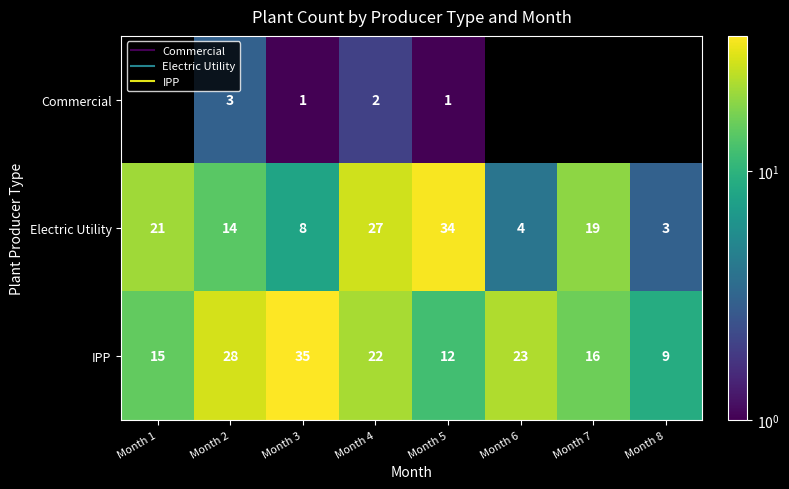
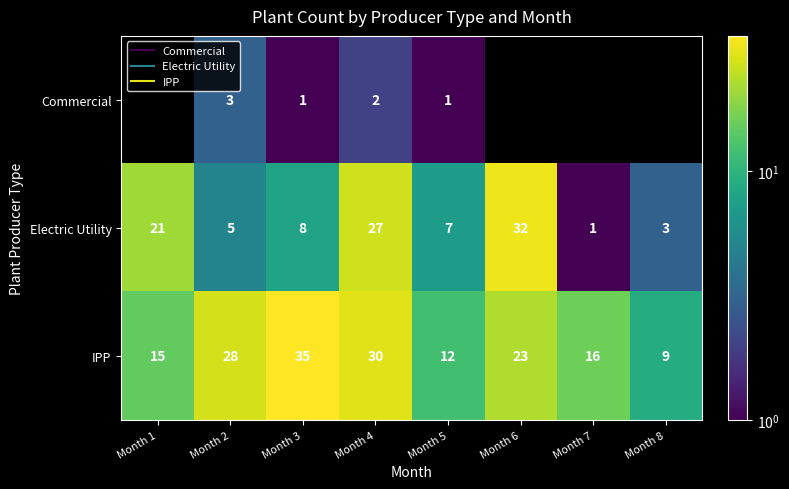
  {
    "Commercial": {
      "Month 2": 3,
      "Month 3": 1,
      "Month 4": 2,
      "Month 5": 1
    },
    "Electric Utility": {
      "Month 1": 21,
-     "Month 2": 14,
+     "Month 2": 5,
      "Month 3": 8,
      "Month 4": 27,
-     "Month 5": 34,
-     "Month 6": 4,
-     "Month 7": 19,
+     "Month 5": 7,
+     "Month 6": 32,
+     "Month 7": 1,
      "Month 8": 3
    },
    "IPP": {
      "Month 1": 15,
      "Month 2": 28,
      "Month 3": 35,
-     "Month 4": 22,
+     "Month 4": 30,
      "Month 5": 12,
      "Month 6": 23,
      "Month 7": 16,
      "Month 8": 9
    }
  }
